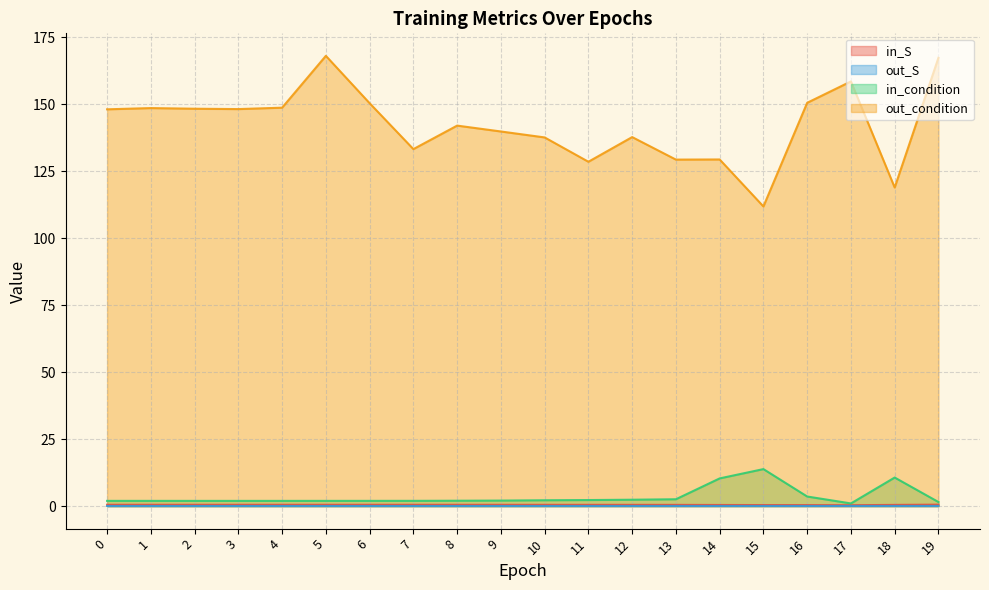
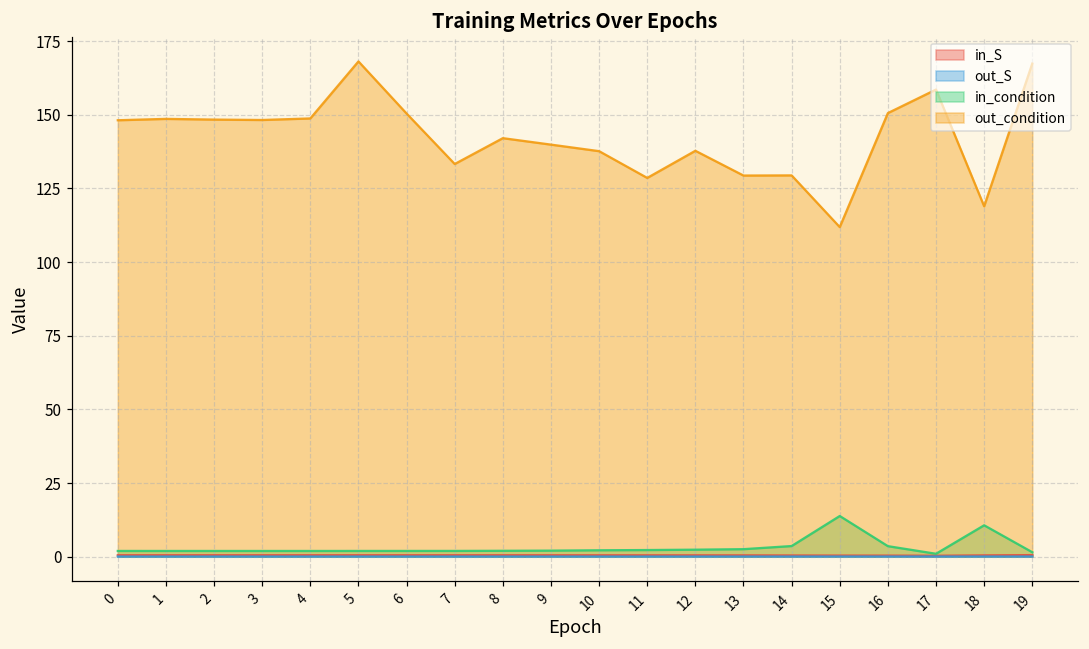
  {
    "in_condition": {
      "0": 2,
      "1": 2,
      "2": 2,
      "3": 2,
      "4": 2,
      "5": 2,
      "6": 2,
      "7": 2,
      "8": 2,
      "9": 2,
      "10": 2,
      "11": 2,
      "12": 2,
      "13": 3,
-     "14": 10,
+     "14": 4,
      "15": 14,
      "16": 4,
      "18": 11,
      "19": 2
    }
  }
